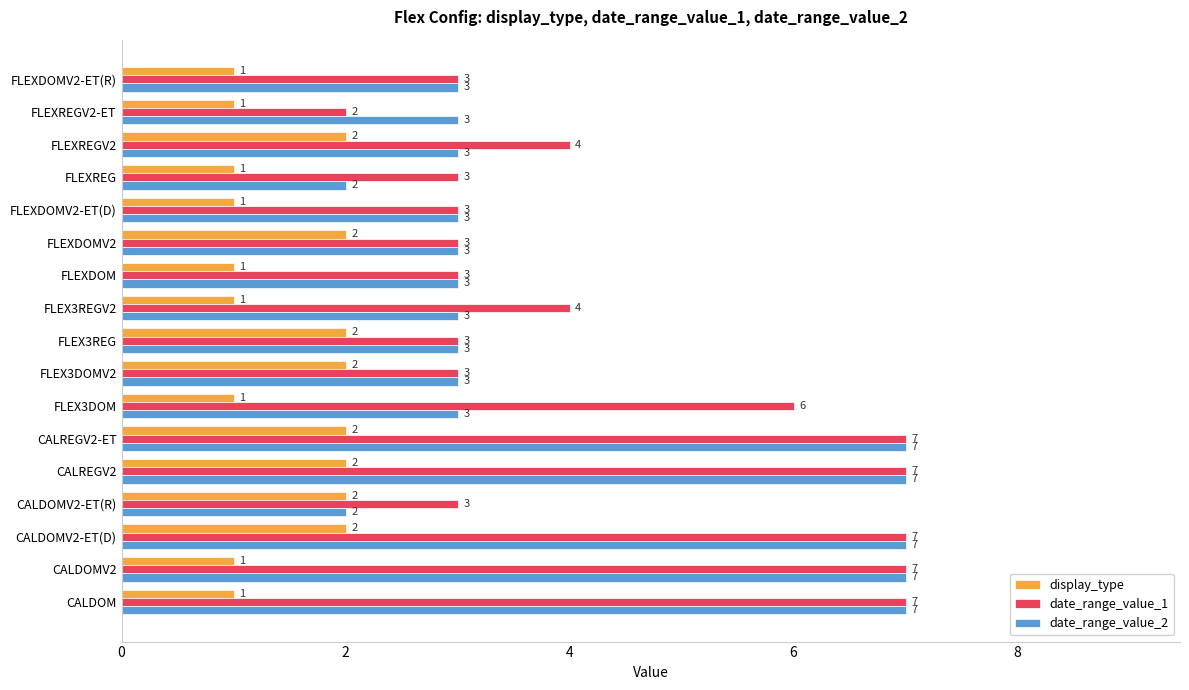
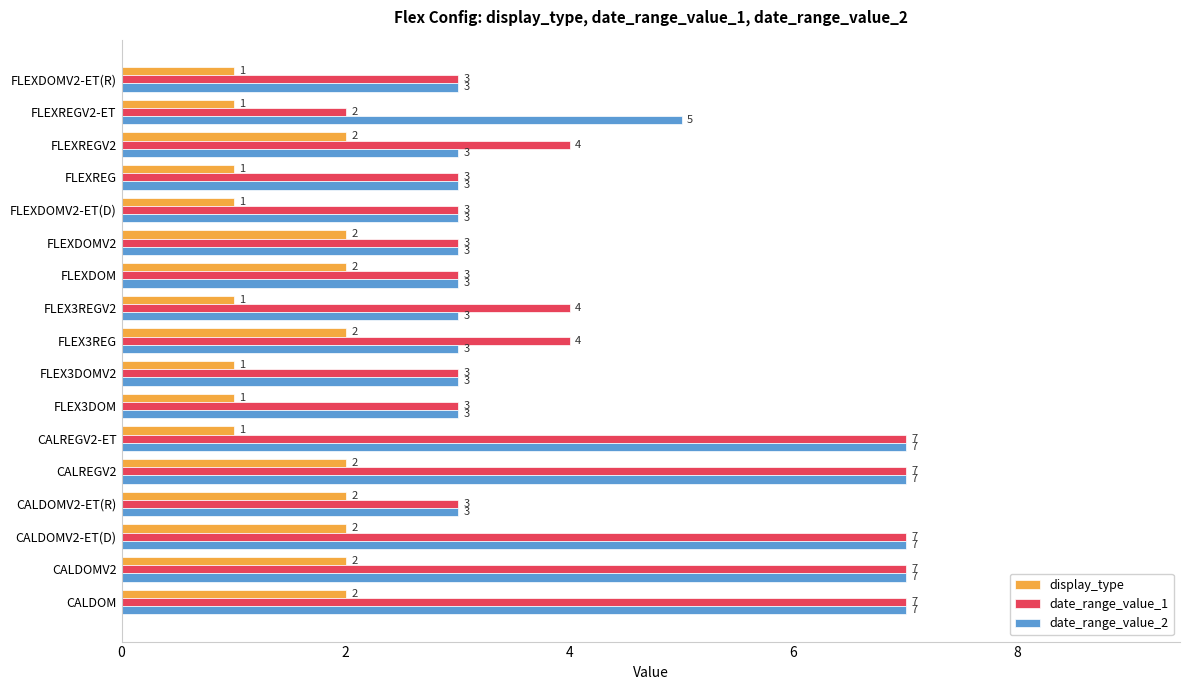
  {
    "display_type": {
      "FLEXDOMV2-ET(R)": 1,
      "FLEXREGV2-ET": 1,
      "FLEXREGV2": 2,
      "FLEXREG": 1,
      "FLEXDOMV2-ET(D)": 1,
      "FLEXDOMV2": 2,
-     "FLEXDOM": 1,
+     "FLEXDOM": 2,
      "FLEX3REGV2": 1,
      "FLEX3REG": 2,
-     "FLEX3DOMV2": 2,
+     "FLEX3DOMV2": 1,
      "FLEX3DOM": 1,
-     "CALREGV2-ET": 2,
+     "CALREGV2-ET": 1,
      "CALREGV2": 2,
      "CALDOMV2-ET(R)": 2,
      "CALDOMV2-ET(D)": 2,
-     "CALDOMV2": 1,
-     "CALDOM": 1
+     "CALDOMV2": 2,
+     "CALDOM": 2
    },
    "date_range_value_1": {
      "FLEXREGV2-ET": 2,
      "FLEXREGV2": 4,
      "FLEX3REGV2": 4,
-     "FLEX3REG": 3,
-     "FLEX3DOM": 6
+     "FLEX3REG": 4,
+     "FLEX3DOM": 3
    },
    "date_range_value_2": {
-     "FLEXREGV2-ET": 3,
+     "FLEXREGV2-ET": 5,
      "FLEXREGV2": 3,
-     "FLEXREG": 2,
+     "FLEXREG": 3,
      "FLEX3REGV2": 3,
      "FLEX3REG": 3,
-     "CALDOMV2-ET(R)": 2
+     "CALDOMV2-ET(R)": 3
    }
  }
